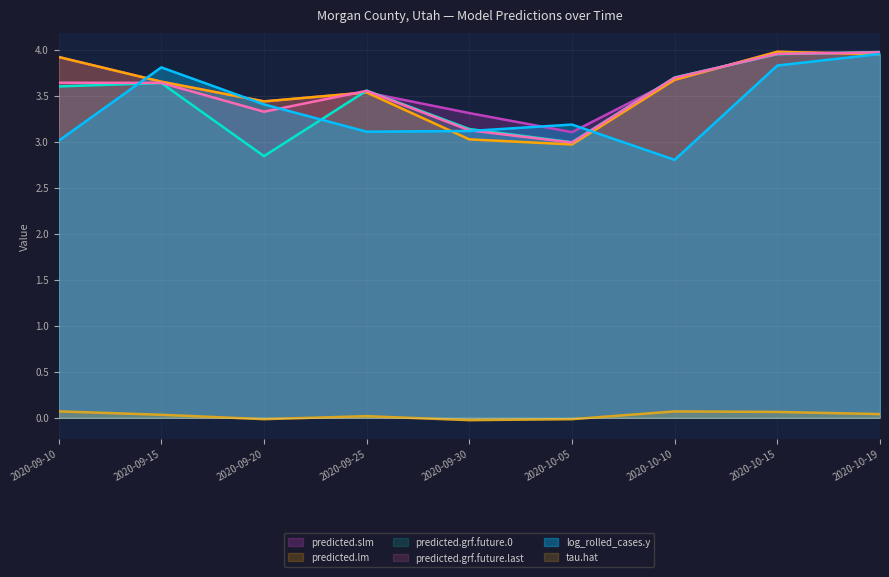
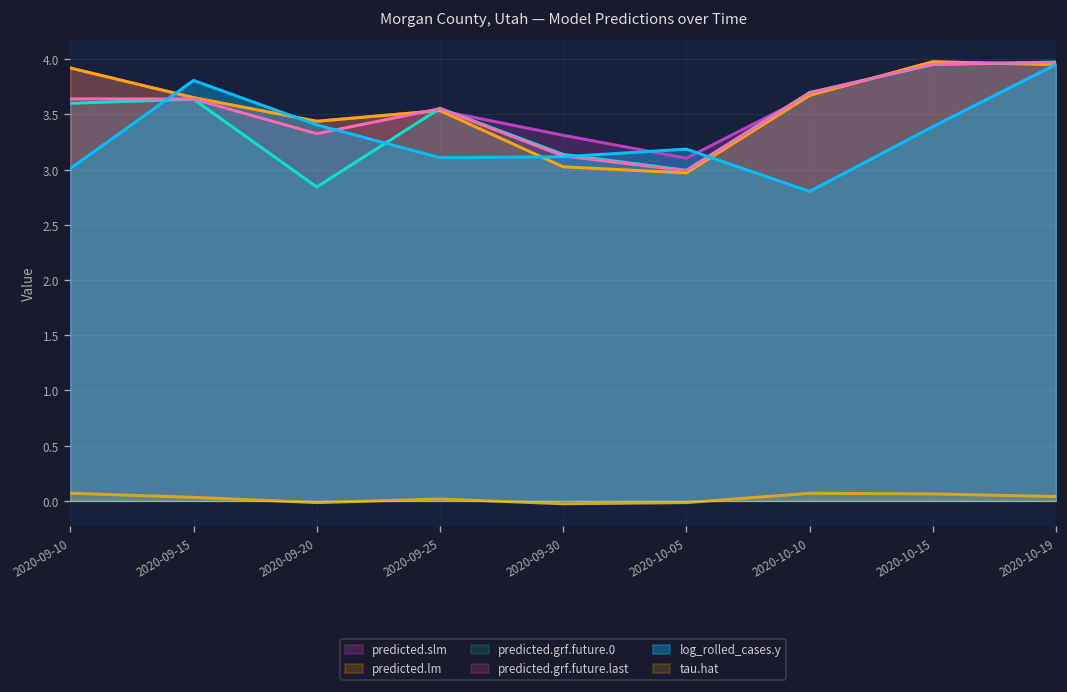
  {
    "predicted.grf.future.0": {
      "2020-09-10": 3.6,
      "2020-09-20": 2.8
    },
    "log_rolled_cases.y": {
      "2020-09-10": 3.0,
      "2020-09-15": 3.8,
      "2020-09-20": 3.4,
      "2020-09-25": 3.1,
      "2020-10-05": 3.2,
      "2020-10-10": 2.8,
-     "2020-10-15": 3.8
+     "2020-10-15": 3.4
    }
  }
